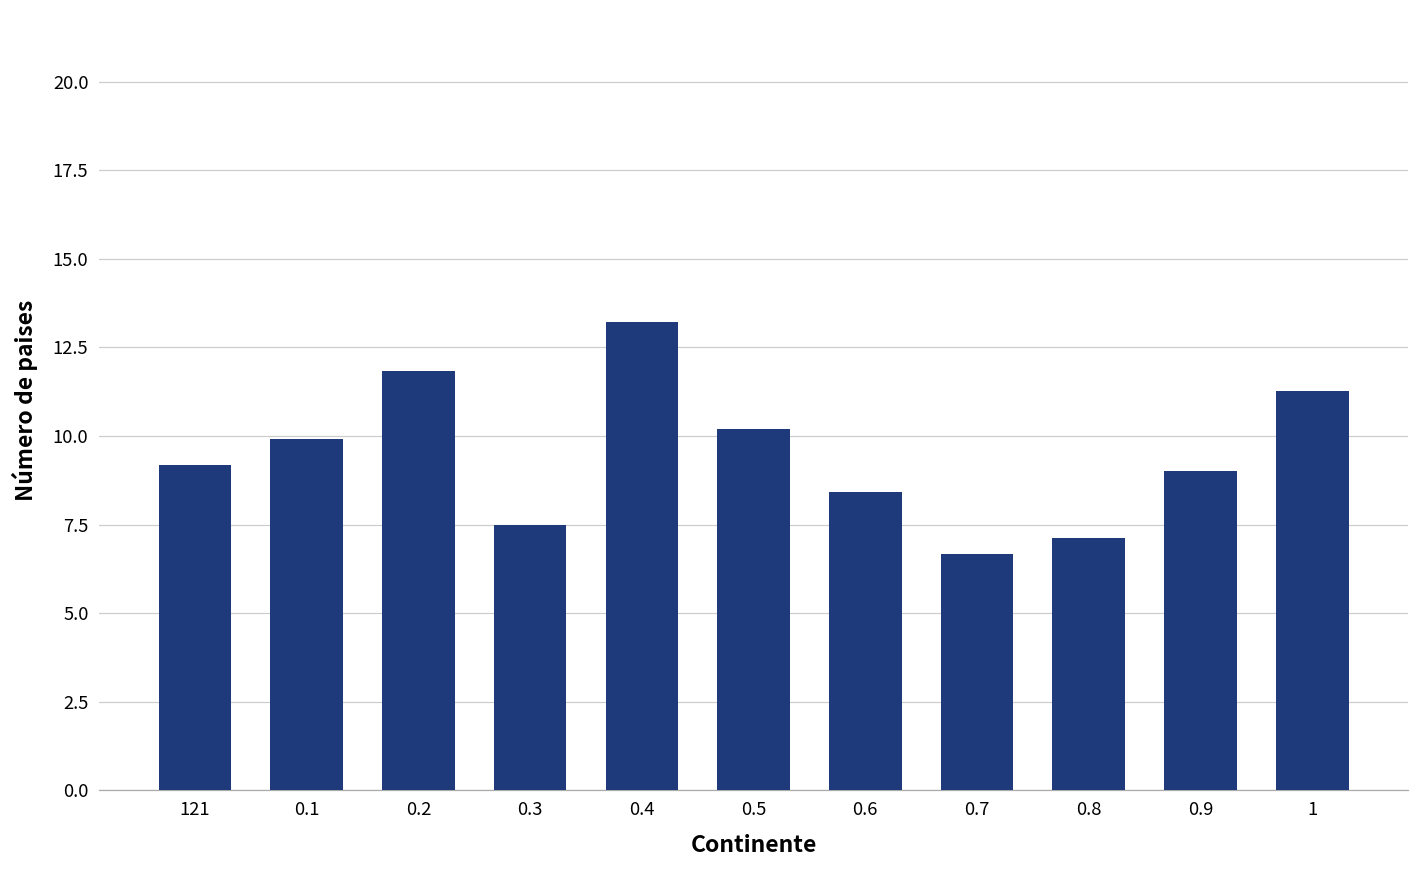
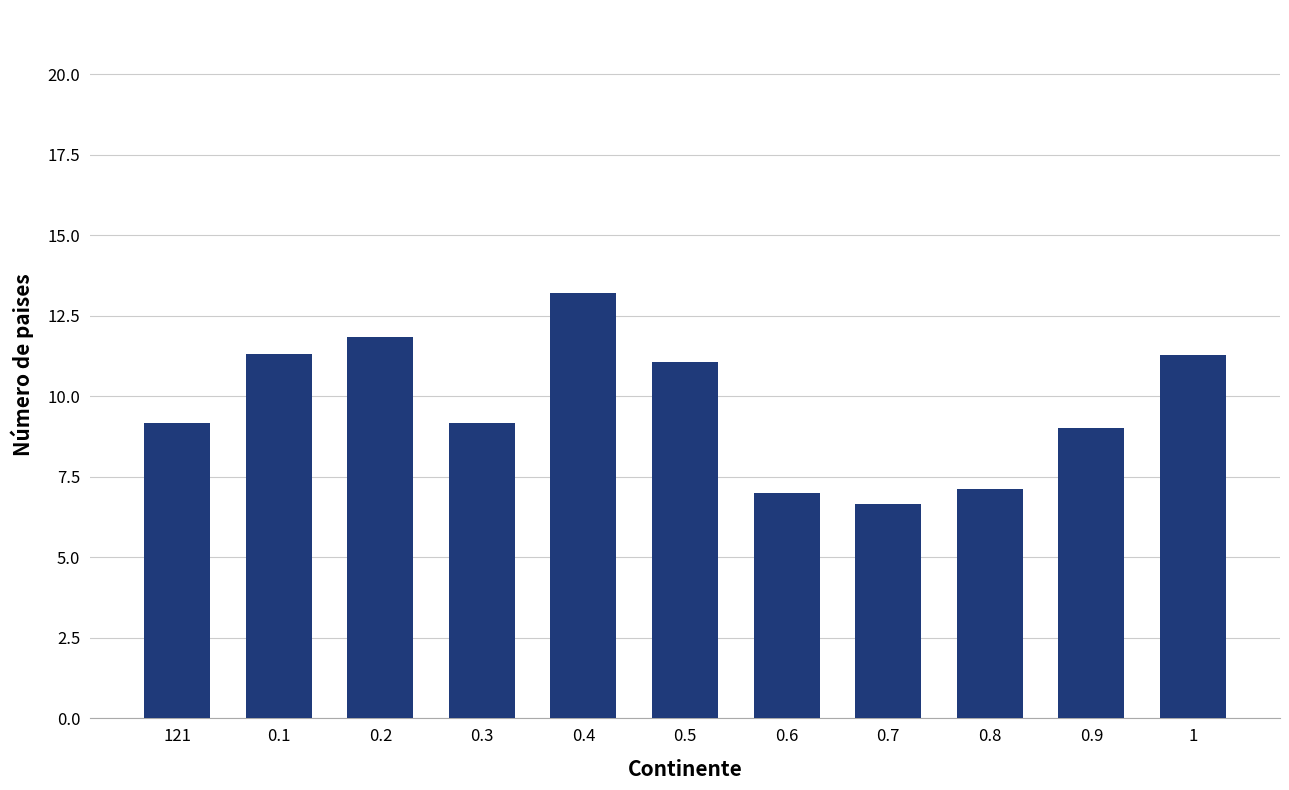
  {
    "121": 9.2,
-   "0.1": 9.9,
+   "0.1": 11.3,
    "0.2": 11.8,
-   "0.3": 7.5,
+   "0.3": 9.2,
    "0.4": 13.2,
-   "0.5": 10.2,
-   "0.6": 8.4,
+   "0.5": 11.1,
+   "0.6": 7.0,
    "0.7": 6.7,
    "0.8": 7.1,
    "0.9": 9.0,
    "1": 11.3
  }
